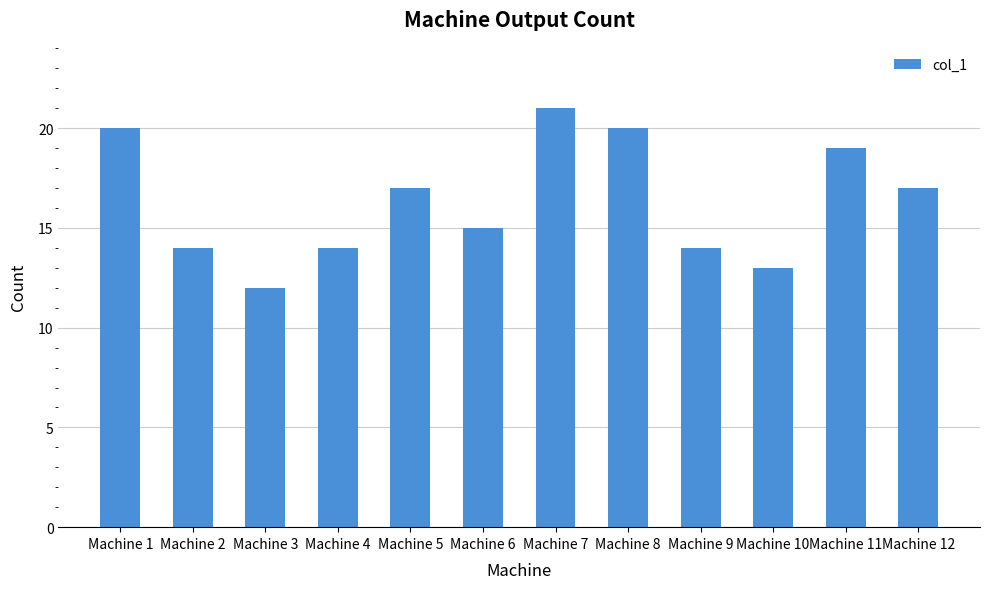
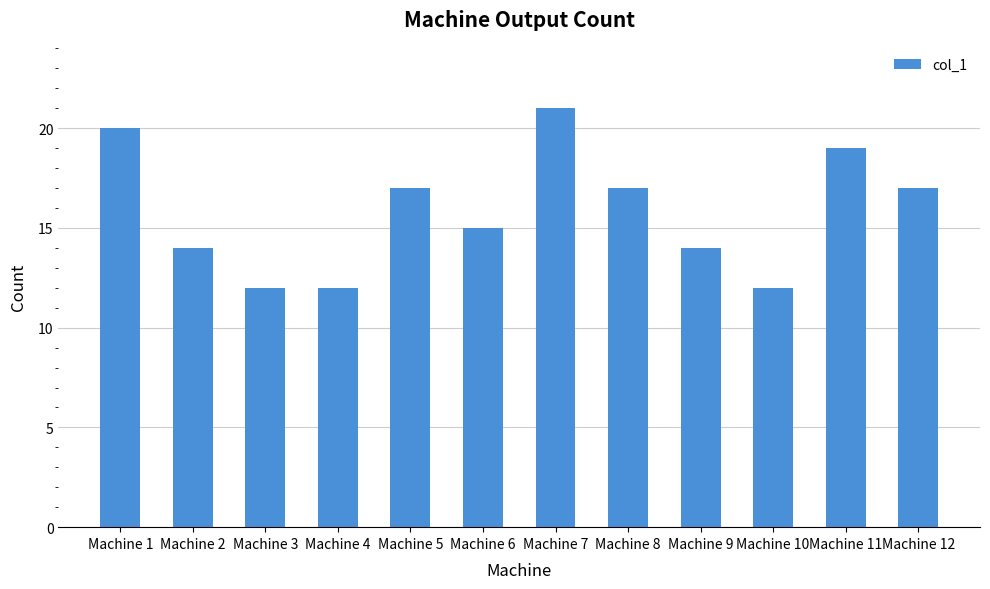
  {
    "Machine 1": 20,
    "Machine 2": 14,
    "Machine 3": 12,
-   "Machine 4": 14,
+   "Machine 4": 12,
    "Machine 5": 17,
    "Machine 6": 15,
    "Machine 7": 21,
-   "Machine 8": 20,
+   "Machine 8": 17,
    "Machine 9": 14,
-   "Machine 10": 13,
+   "Machine 10": 12,
    "Machine 11": 19,
    "Machine 12": 17
  }
